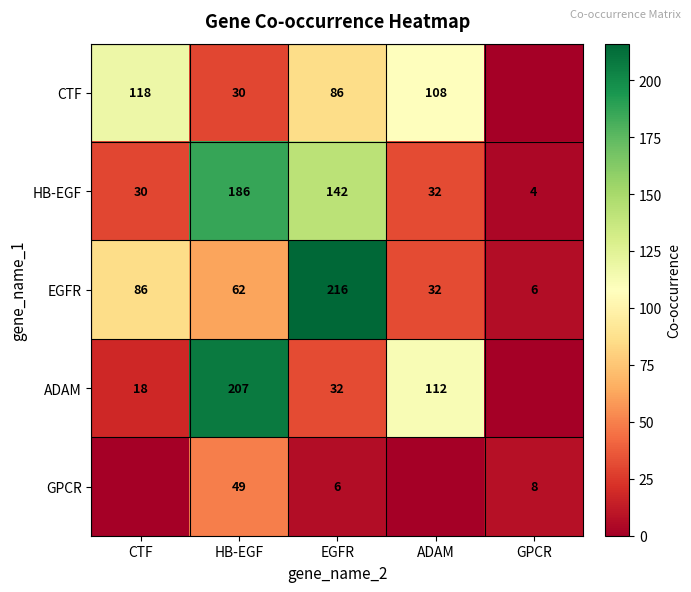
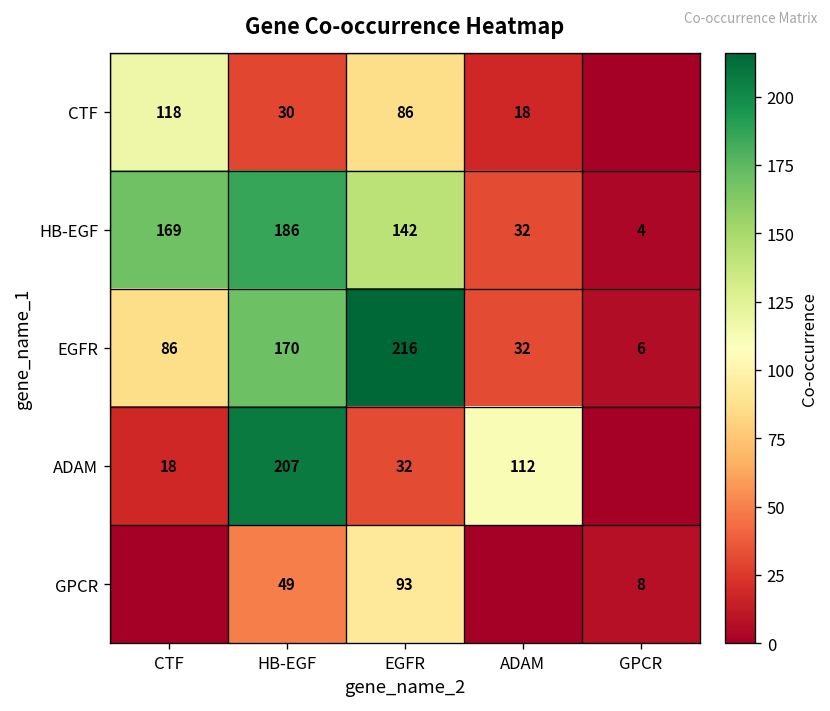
  {
    "CTF": {
      "CTF": 118,
      "HB-EGF": 30,
      "EGFR": 86,
-     "ADAM": 108
+     "ADAM": 18
    },
    "HB-EGF": {
-     "CTF": 30,
+     "CTF": 169,
      "HB-EGF": 186,
      "EGFR": 142,
      "ADAM": 32,
      "GPCR": 4
    },
    "EGFR": {
      "CTF": 86,
-     "HB-EGF": 62,
+     "HB-EGF": 170,
      "EGFR": 216,
      "ADAM": 32,
      "GPCR": 6
    },
    "ADAM": {
      "CTF": 18,
      "HB-EGF": 207,
      "EGFR": 32,
      "ADAM": 112
    },
    "GPCR": {
      "HB-EGF": 49,
-     "EGFR": 6,
+     "EGFR": 93,
      "GPCR": 8
    }
  }
